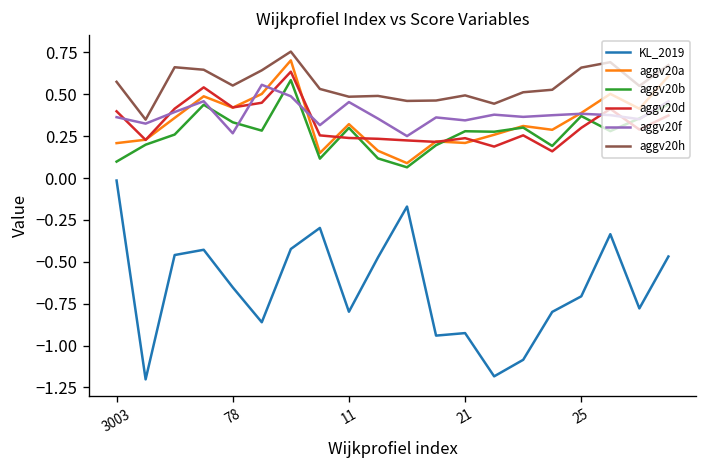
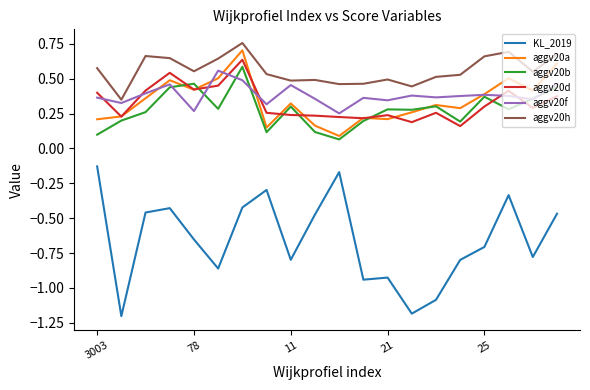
  {
    "KL_2019": {
-     "3003": -0.01,
+     "3003": -0.13,
      "78": -0.65,
      "21": -0.93,
      "25": -0.71
    },
    "aggv20a": {
      "3003": 0.21,
      "21": 0.21
    },
    "aggv20b": {
      "3003": 0.10,
-     "78": 0.33,
+     "78": 0.46,
      "21": 0.28
    },
    "aggv20d": {
      "3003": 0.40,
      "21": 0.24,
      "25": 0.30
    },
    "aggv20f": {
      "3003": 0.36,
      "78": 0.27,
      "21": 0.34
    },
    "aggv20h": {
      "3003": 0.57,
      "78": 0.55,
      "21": 0.49,
      "25": 0.66
    }
  }
